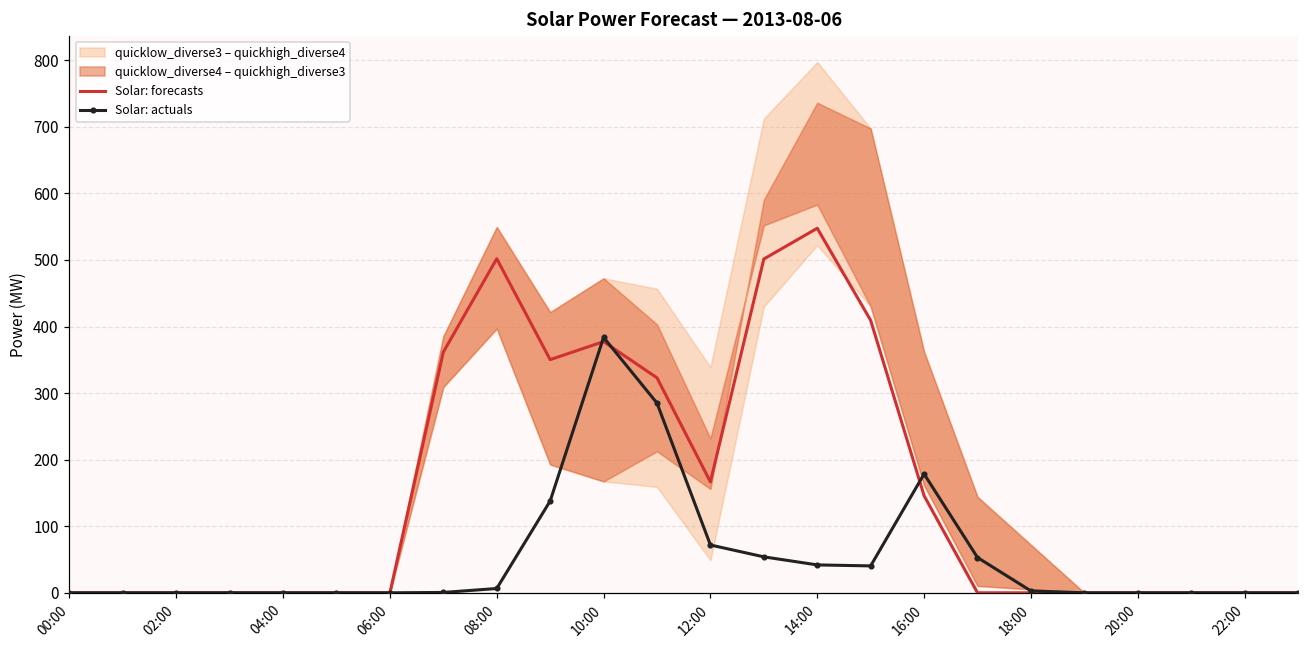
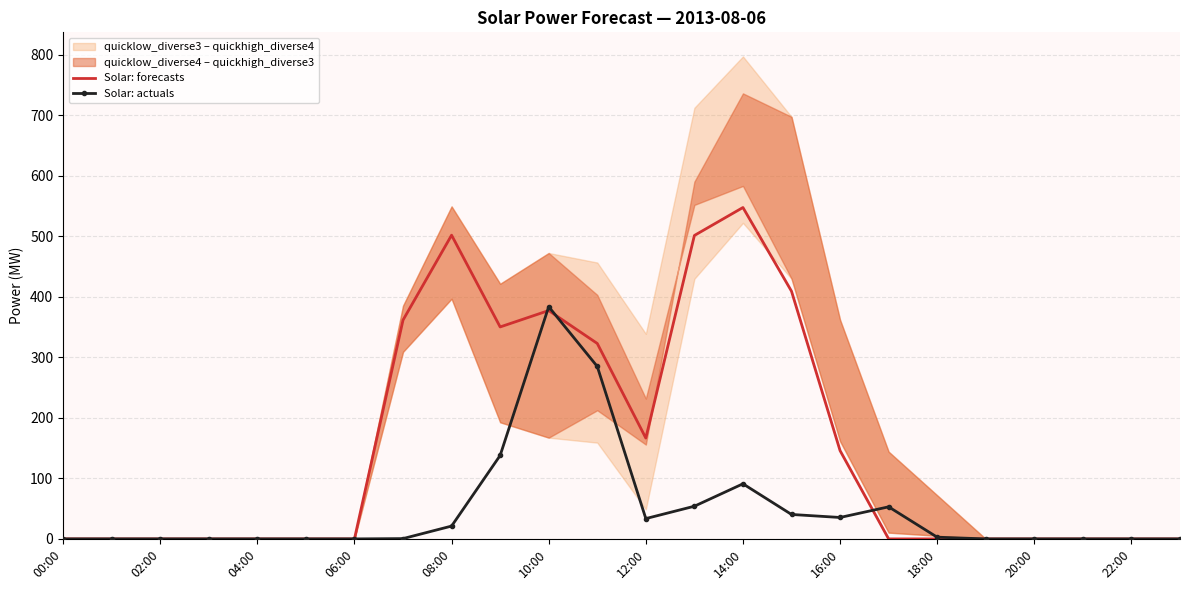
  {
    "Solar: actuals": {
-     "08:00": 10,
+     "08:00": 20,
      "10:00": 380,
-     "12:00": 70,
-     "14:00": 40,
-     "16:00": 180
+     "12:00": 30,
+     "14:00": 90,
+     "16:00": 40
    }
  }
